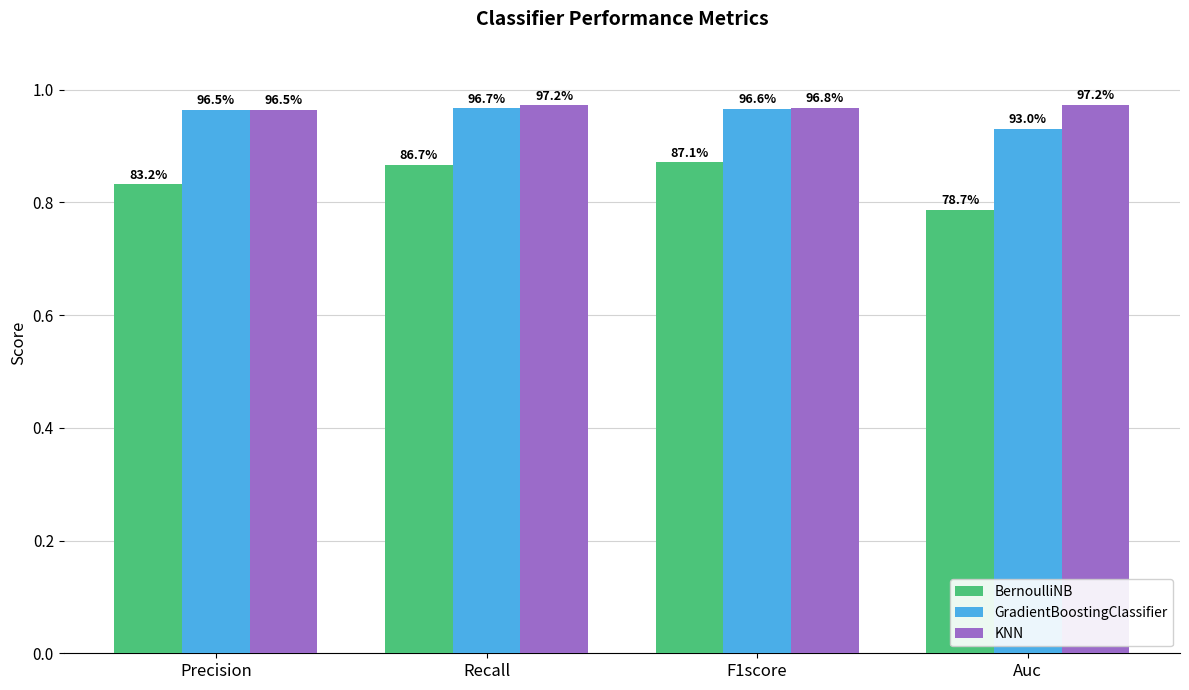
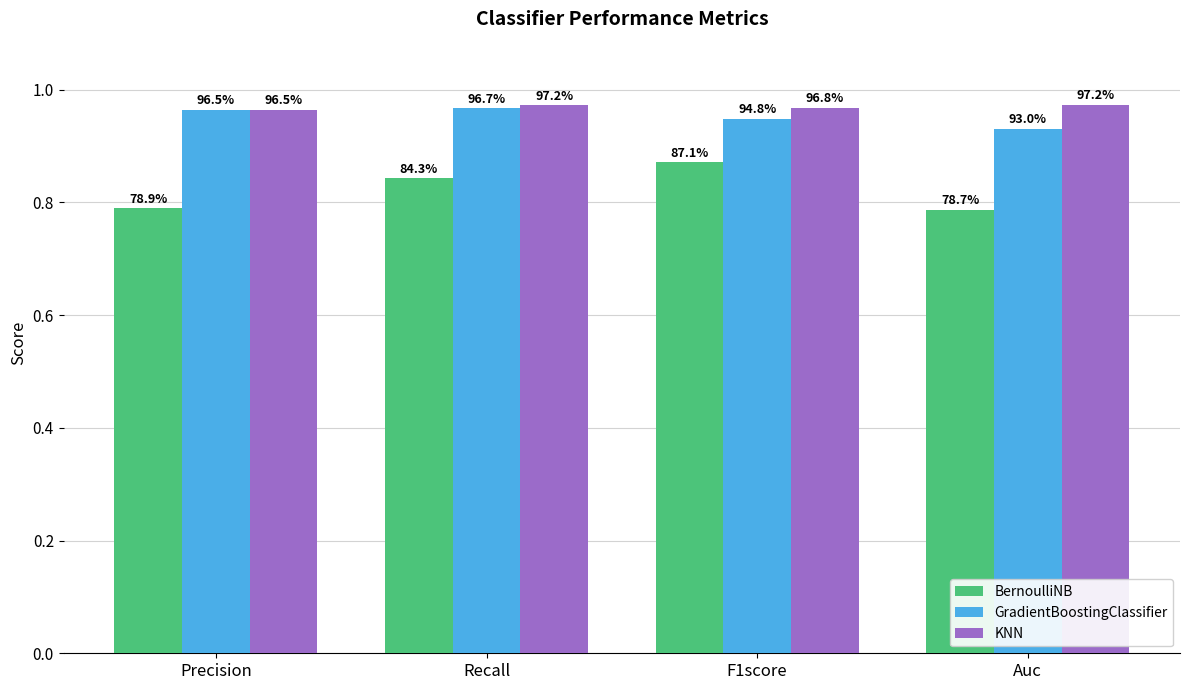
  {
    "BernoulliNB": {
-     "Precision": "83.2%",
-     "Recall": "86.7%",
+     "Precision": "78.9%",
+     "Recall": "84.3%",
      "F1score": "87.1%",
      "Auc": "78.7%"
    },
    "GradientBoostingClassifier": {
      "Precision": "96.5%",
      "Recall": "96.7%",
-     "F1score": "96.6%",
+     "F1score": "94.8%",
      "Auc": "93.0%"
    },
    "KNN": {
      "Precision": "96.5%",
      "Recall": "97.2%",
      "F1score": "96.8%",
      "Auc": "97.2%"
    }
  }
